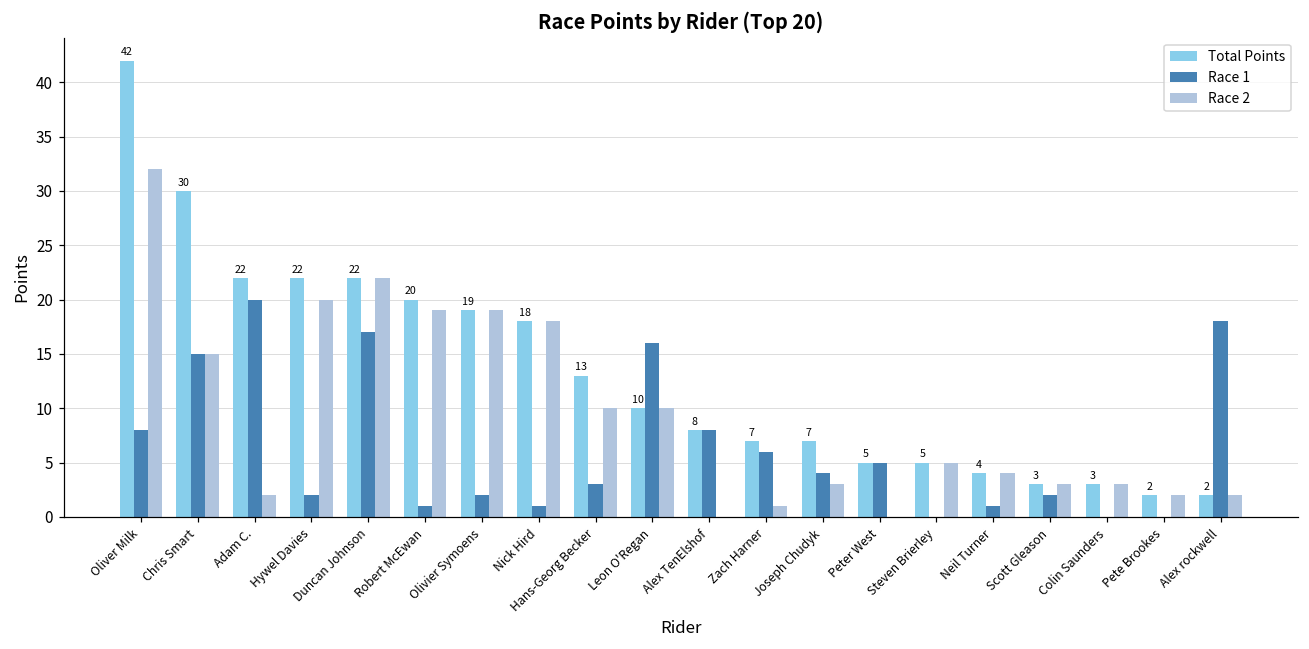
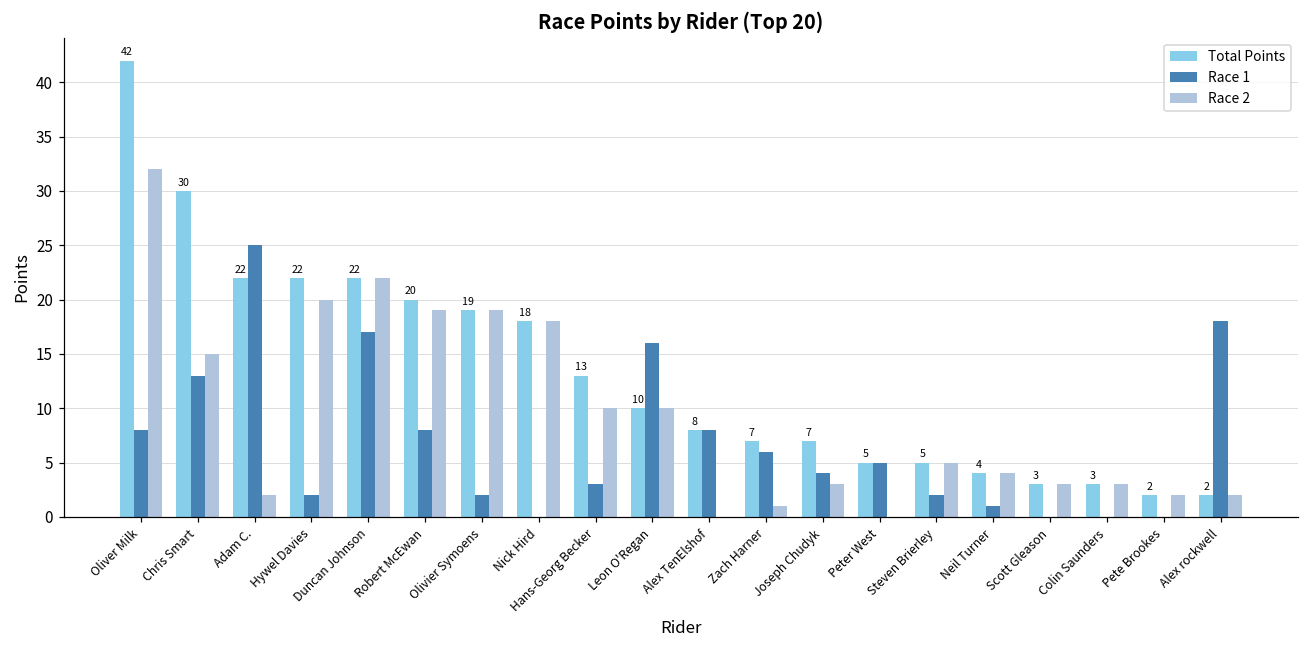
  {
    "Race 1": {
      "Oliver Milk": 8,
-     "Chris Smart": 15,
-     "Adam C.": 20,
+     "Chris Smart": 13,
+     "Adam C.": 25,
      "Hywel Davies": 2,
      "Duncan Johnson": 17,
-     "Robert McEwan": 1,
+     "Robert McEwan": 8,
      "Olivier Symoens": 2,
-     "Nick Hird": 1,
+     "Nick Hird": 0,
      "Hans-Georg Becker": 3,
      "Leon O'Regan": 16,
      "Zach Harner": 6,
      "Joseph Chudyk": 4,
-     "Steven Brierley": 0,
+     "Steven Brierley": 2,
      "Neil Turner": 1,
-     "Scott Gleason": 2,
+     "Scott Gleason": 0,
      "Colin Saunders": 0,
      "Pete Brookes": 0,
      "Alex rockwell": 18
    }
  }
